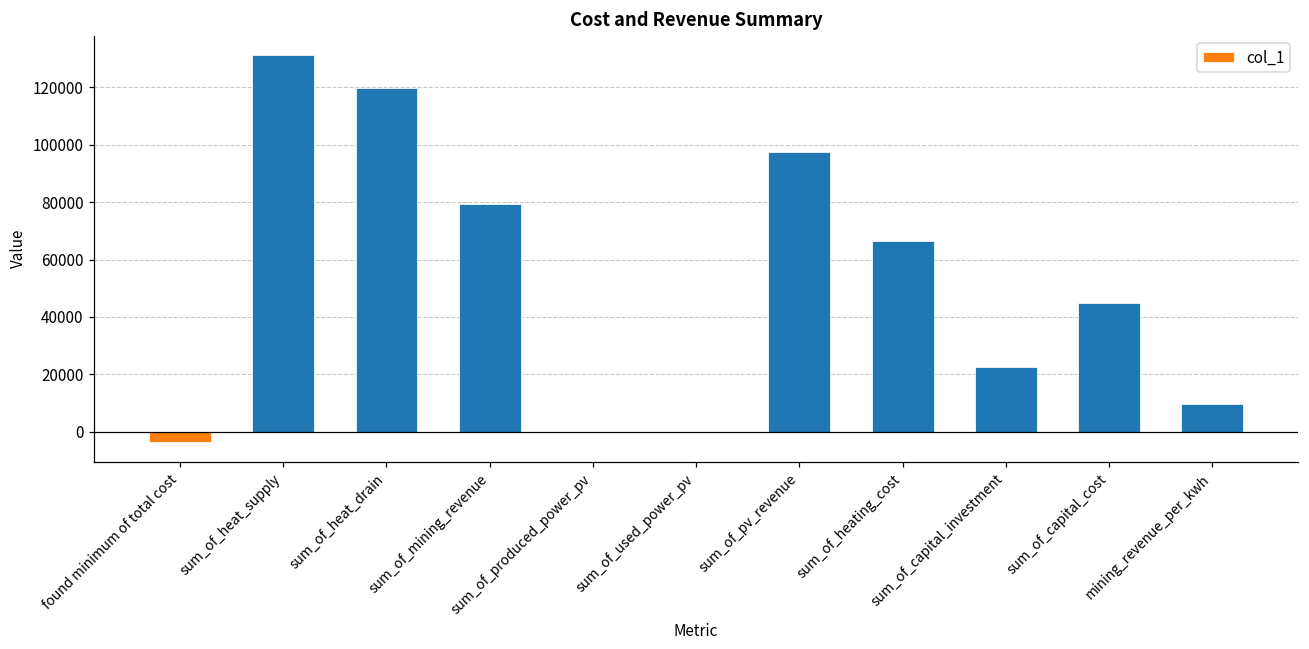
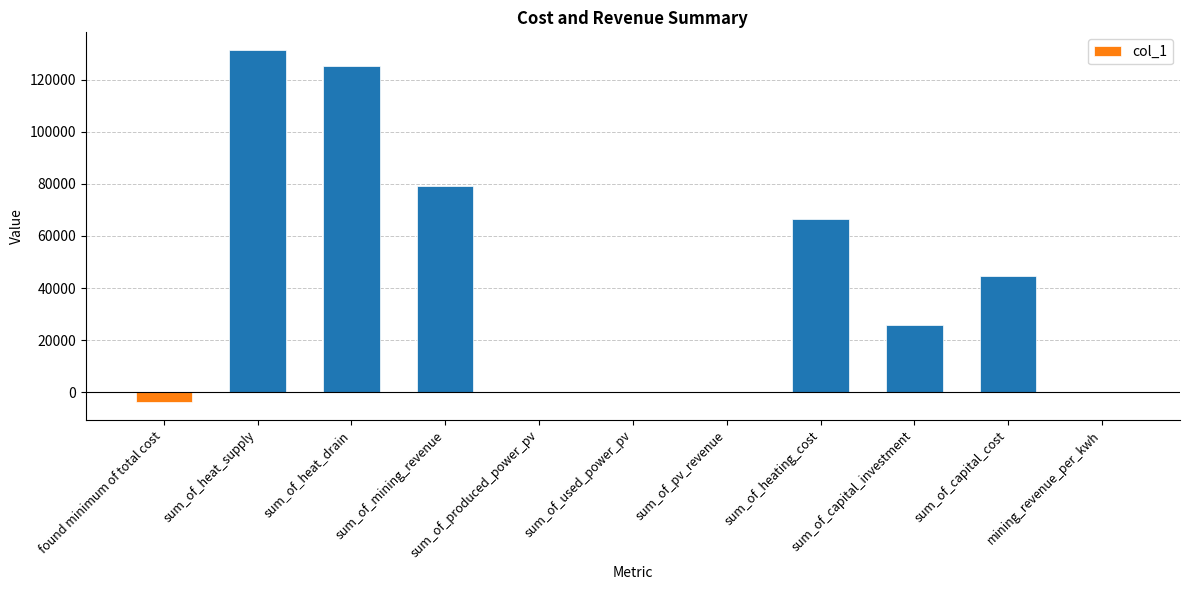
  {
    "found minimum of total cost": -4000,
    "sum_of_heat_supply": 131000,
-   "sum_of_heat_drain": 120000,
+   "sum_of_heat_drain": 125000,
    "sum_of_mining_revenue": 79000,
    "sum_of_produced_power_pv": 0,
    "sum_of_used_power_pv": 0,
-   "sum_of_pv_revenue": 97000,
+   "sum_of_pv_revenue": 0,
    "sum_of_heating_cost": 67000,
-   "sum_of_capital_investment": 23000,
+   "sum_of_capital_investment": 26000,
    "sum_of_capital_cost": 45000,
-   "mining_revenue_per_kwh": 10000
+   "mining_revenue_per_kwh": 0
  }
